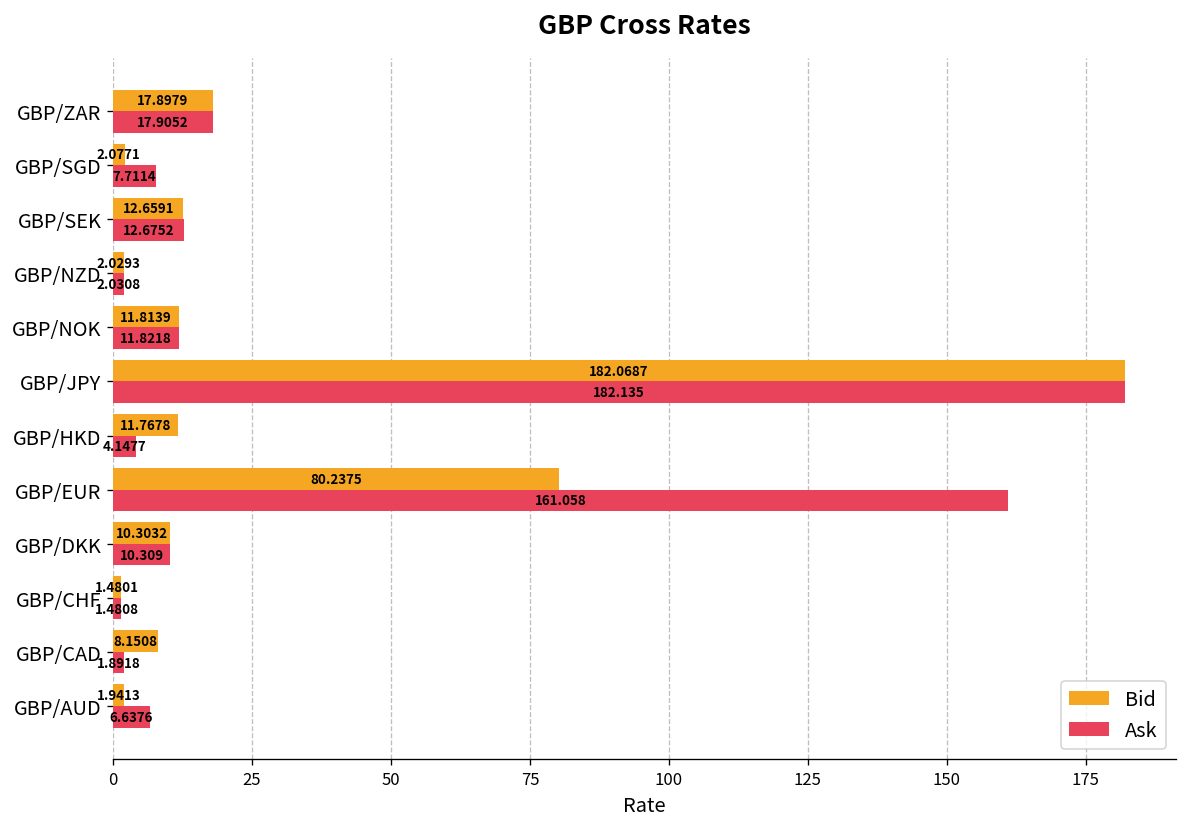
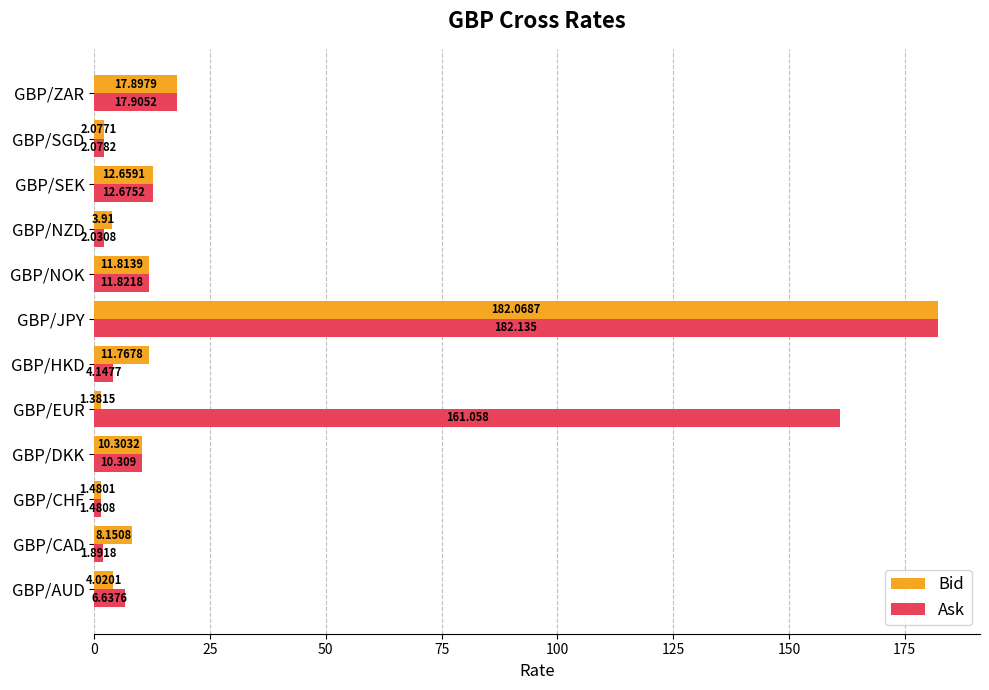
  {
    "Bid": {
      "GBP/ZAR": 17.8979,
      "GBP/SGD": 2.0771,
      "GBP/SEK": 12.6591,
-     "GBP/NZD": 2.0293,
+     "GBP/NZD": 3.91,
      "GBP/NOK": 11.8139,
      "GBP/JPY": 182.0687,
      "GBP/HKD": 11.7678,
-     "GBP/EUR": 80.2375,
+     "GBP/EUR": 1.3815,
      "GBP/DKK": 10.3032,
      "GBP/CHF": 1.4801,
      "GBP/CAD": 8.1508,
-     "GBP/AUD": 1.9413
+     "GBP/AUD": 4.0201
    },
    "Ask": {
      "GBP/ZAR": 17.9052,
-     "GBP/SGD": 7.7114,
+     "GBP/SGD": 2.0782,
      "GBP/SEK": 12.6752,
      "GBP/NZD": 2.0308,
      "GBP/NOK": 11.8218,
      "GBP/JPY": 182.135,
      "GBP/HKD": 4.1477,
      "GBP/EUR": 161.058,
      "GBP/DKK": 10.309,
      "GBP/CHF": 1.4808,
      "GBP/CAD": 1.8918,
      "GBP/AUD": 6.6376
    }
  }
